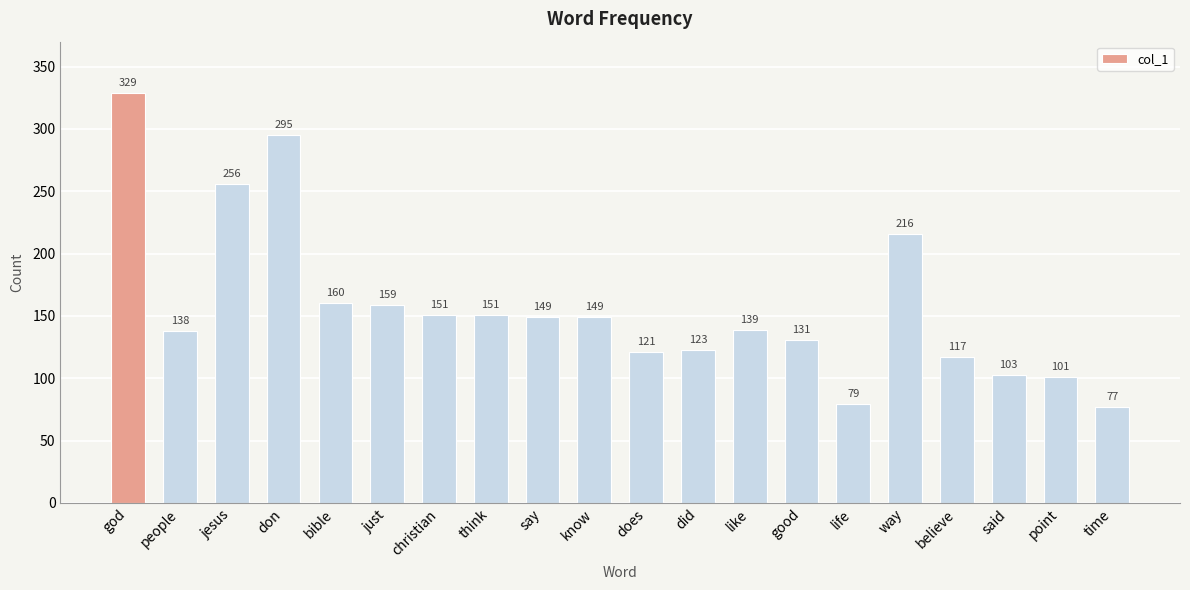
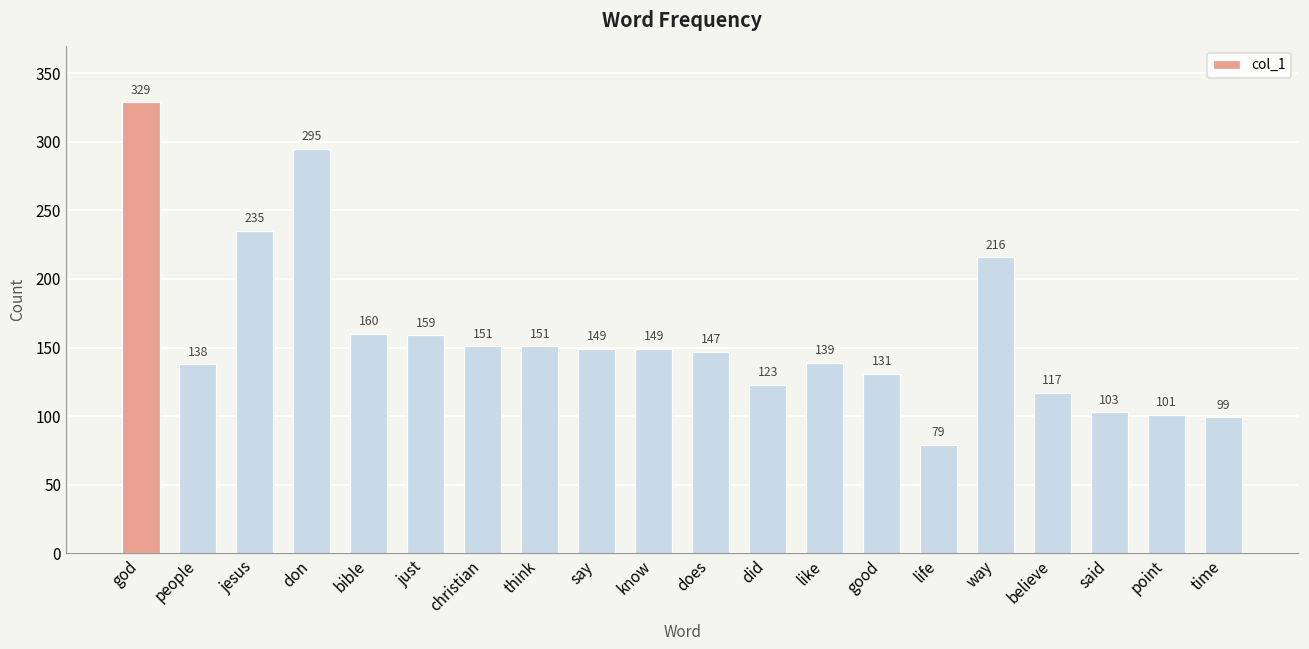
  {
    "god": 329,
    "people": 138,
-   "jesus": 256,
+   "jesus": 235,
    "don": 295,
    "bible": 160,
    "just": 159,
    "christian": 151,
    "think": 151,
    "say": 149,
    "know": 149,
-   "does": 121,
+   "does": 147,
    "did": 123,
    "like": 139,
    "good": 131,
    "life": 79,
    "way": 216,
    "believe": 117,
    "said": 103,
    "point": 101,
-   "time": 77
+   "time": 99
  }
